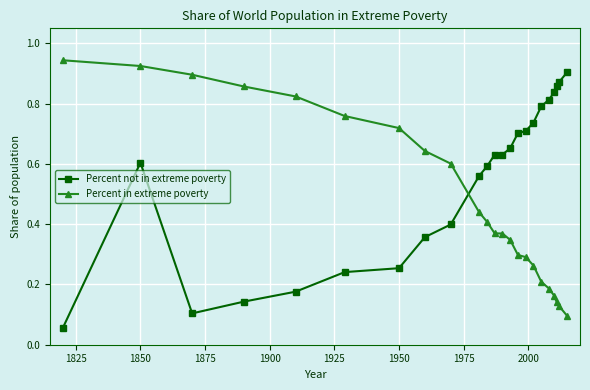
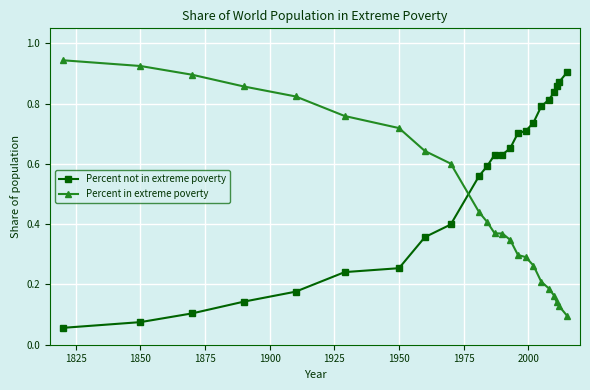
  {
    "Percent not in extreme poverty": {
-     "1850": 0.60,
+     "1850": 0.08,
      "1950": 0.25
    },
    "Percent in extreme poverty": {
      "1850": 0.93,
      "1950": 0.72
    }
  }
